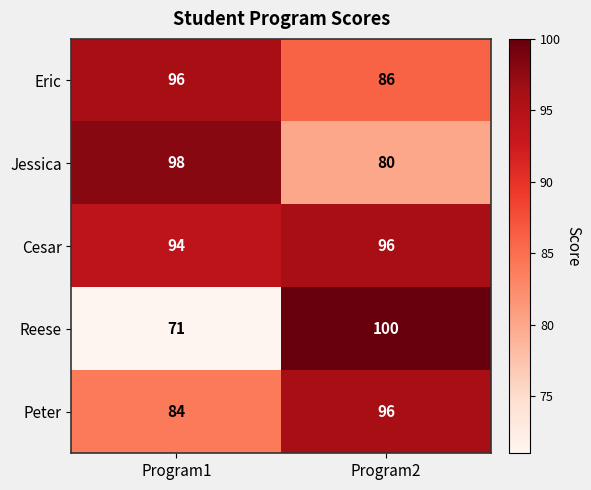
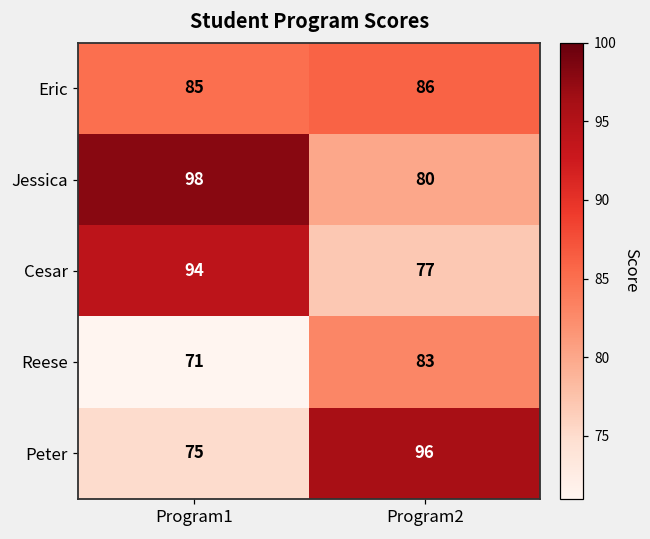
  {
    "Eric": {
-     "Program1": 96,
+     "Program1": 85,
      "Program2": 86
    },
    "Jessica": {
      "Program1": 98,
      "Program2": 80
    },
    "Cesar": {
      "Program1": 94,
-     "Program2": 96
+     "Program2": 77
    },
    "Reese": {
      "Program1": 71,
-     "Program2": 100
+     "Program2": 83
    },
    "Peter": {
-     "Program1": 84,
+     "Program1": 75,
      "Program2": 96
    }
  }
